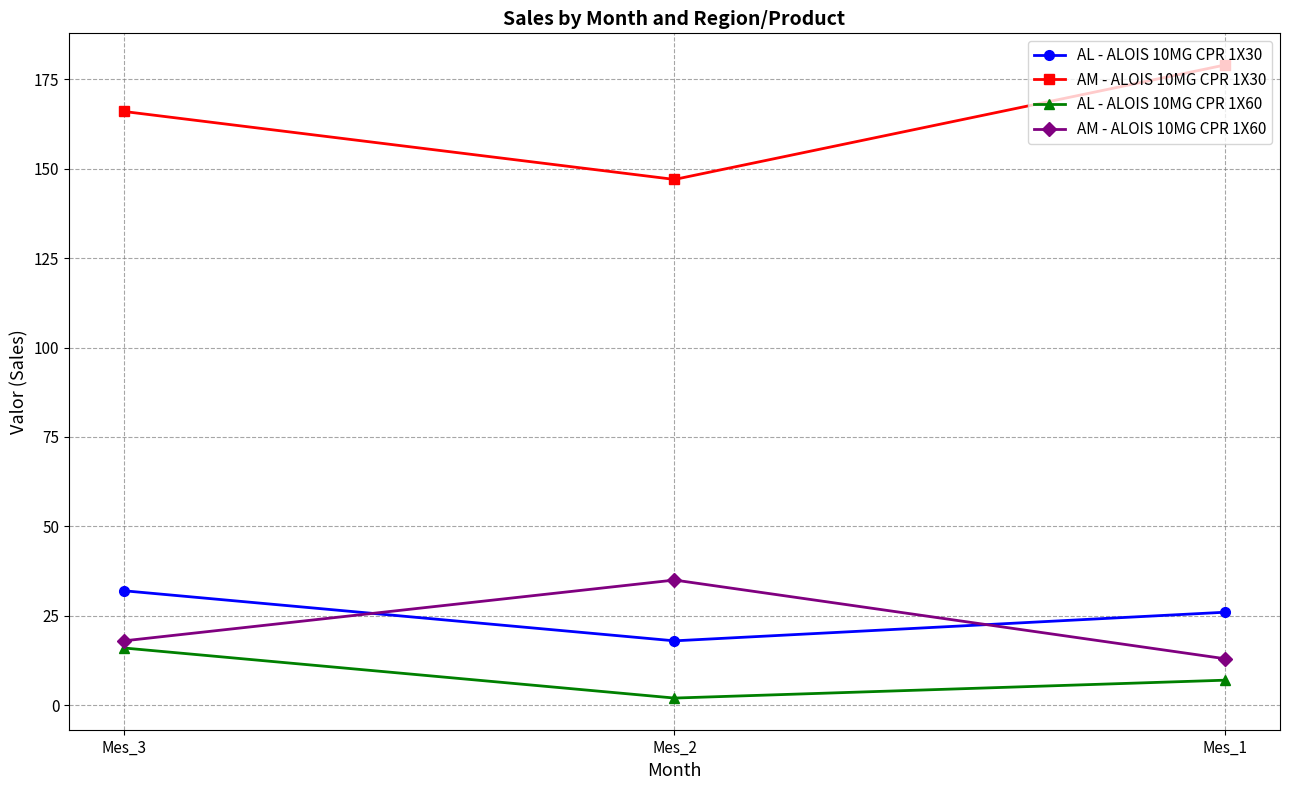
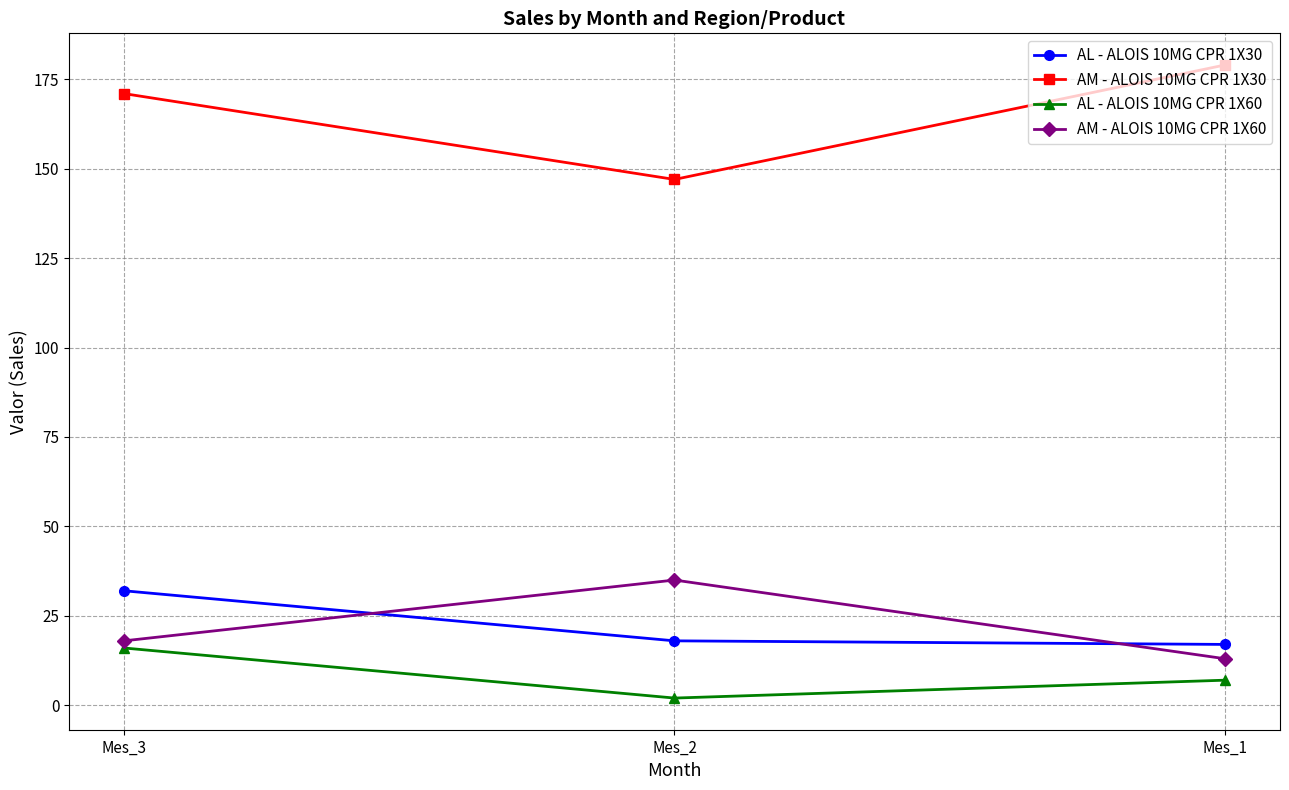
  {
    "AL - ALOIS 10MG CPR 1X30": {
      "Mes_3": 32,
      "Mes_2": 18,
-     "Mes_1": 26
+     "Mes_1": 17
    },
    "AM - ALOIS 10MG CPR 1X30": {
-     "Mes_3": 166,
+     "Mes_3": 171,
      "Mes_2": 147
    },
    "AL - ALOIS 10MG CPR 1X60": {
      "Mes_3": 16,
      "Mes_2": 2,
      "Mes_1": 7
    },
    "AM - ALOIS 10MG CPR 1X60": {
      "Mes_3": 18,
      "Mes_2": 35,
      "Mes_1": 13
    }
  }
